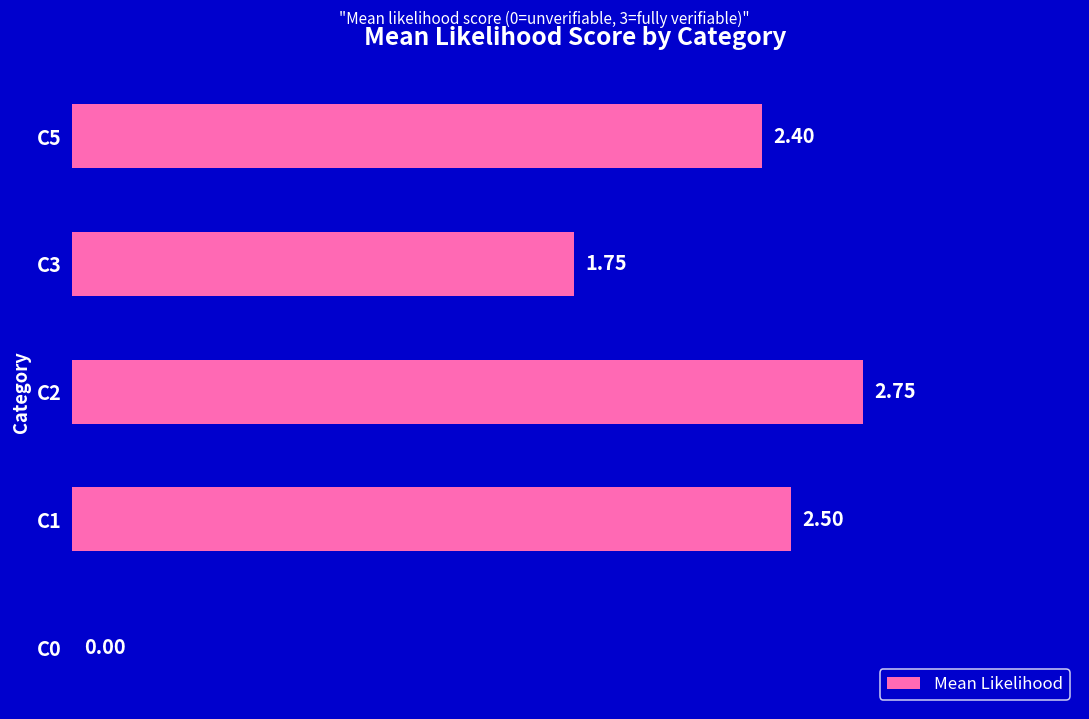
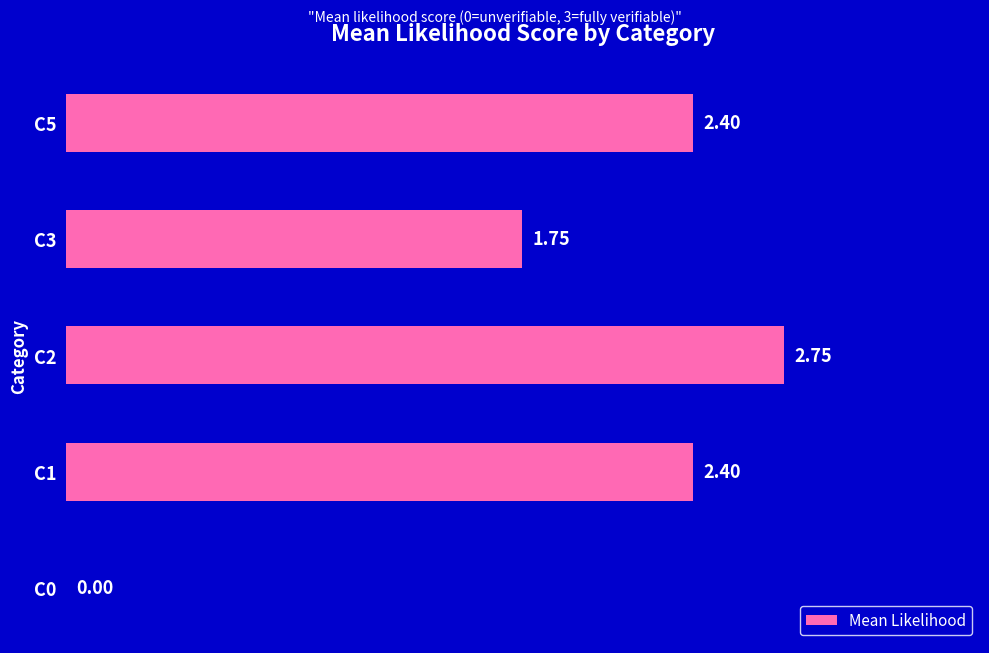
  {
    "C5": 2.40,
    "C3": 1.75,
    "C2": 2.75,
-   "C1": 2.50,
+   "C1": 2.40,
    "C0": 0.00
  }
